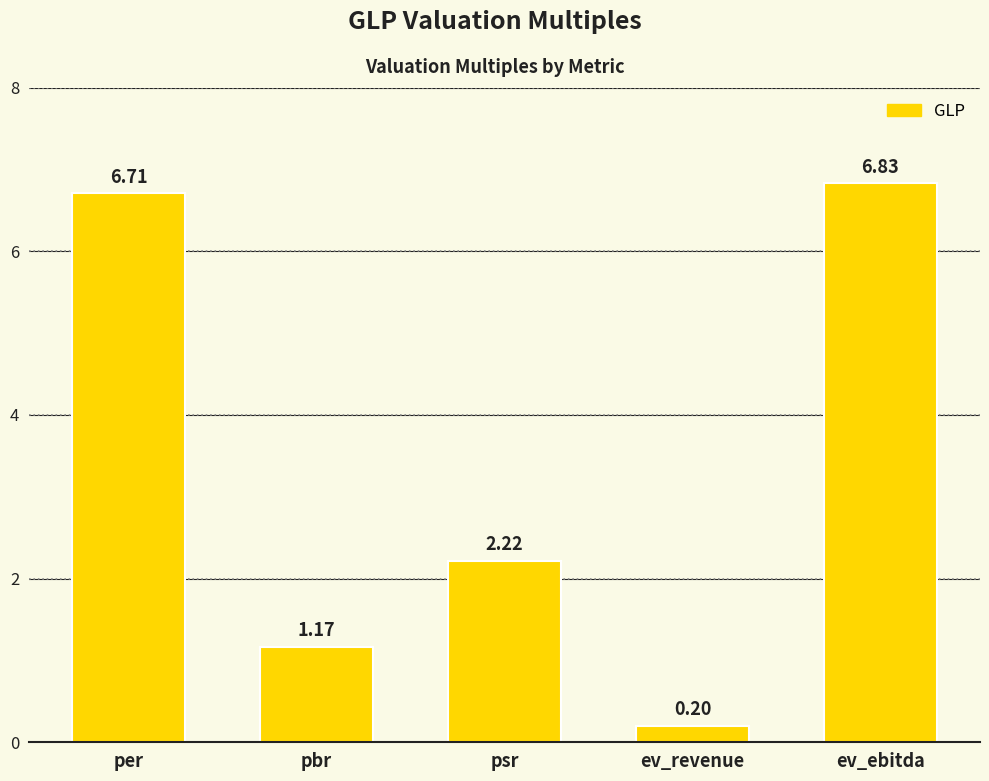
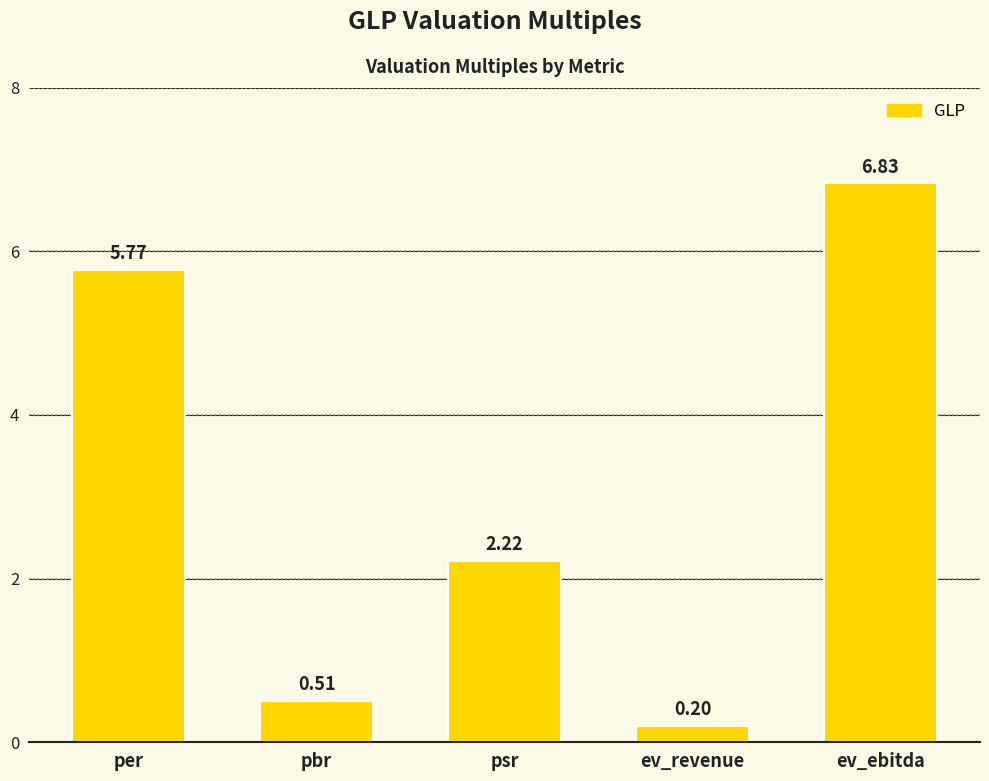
  {
-   "per": 6.71,
-   "pbr": 1.17,
+   "per": 5.77,
+   "pbr": 0.51,
    "psr": 2.22,
    "ev_revenue": 0.20,
    "ev_ebitda": 6.83
  }
